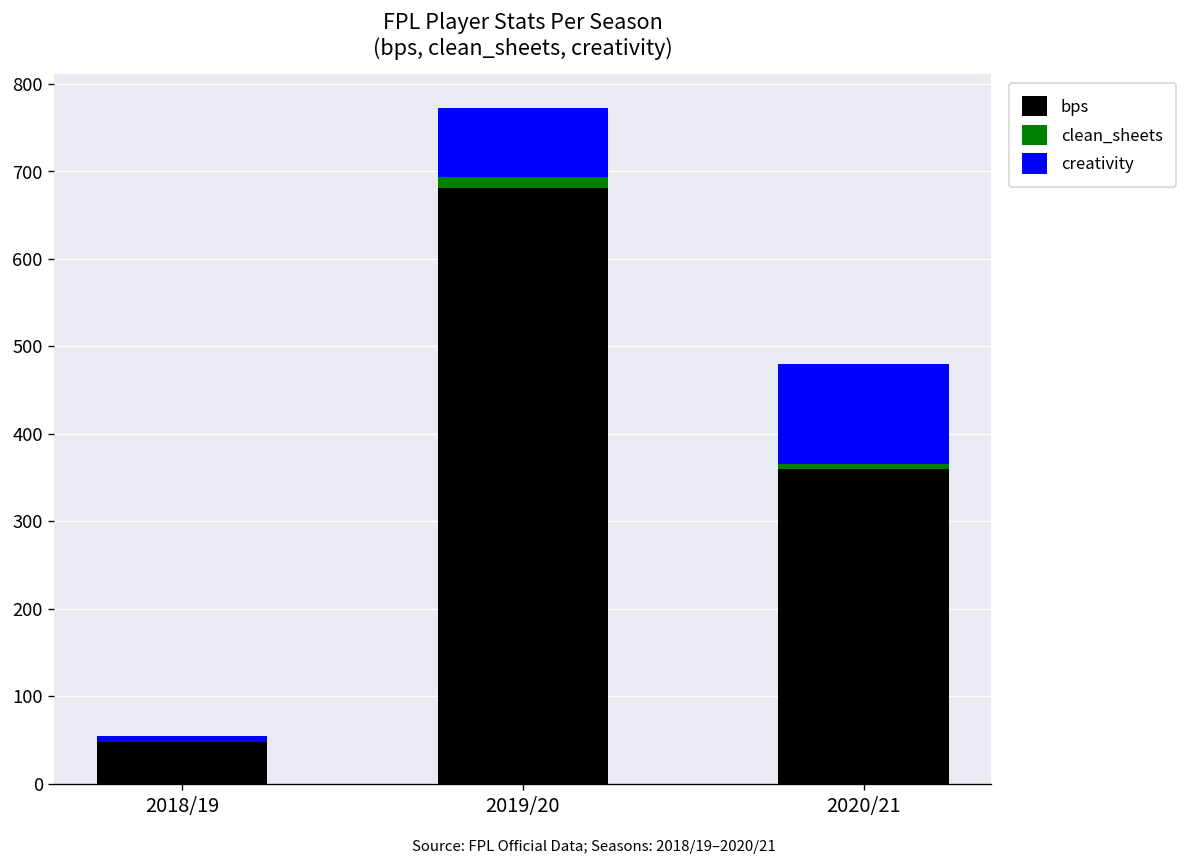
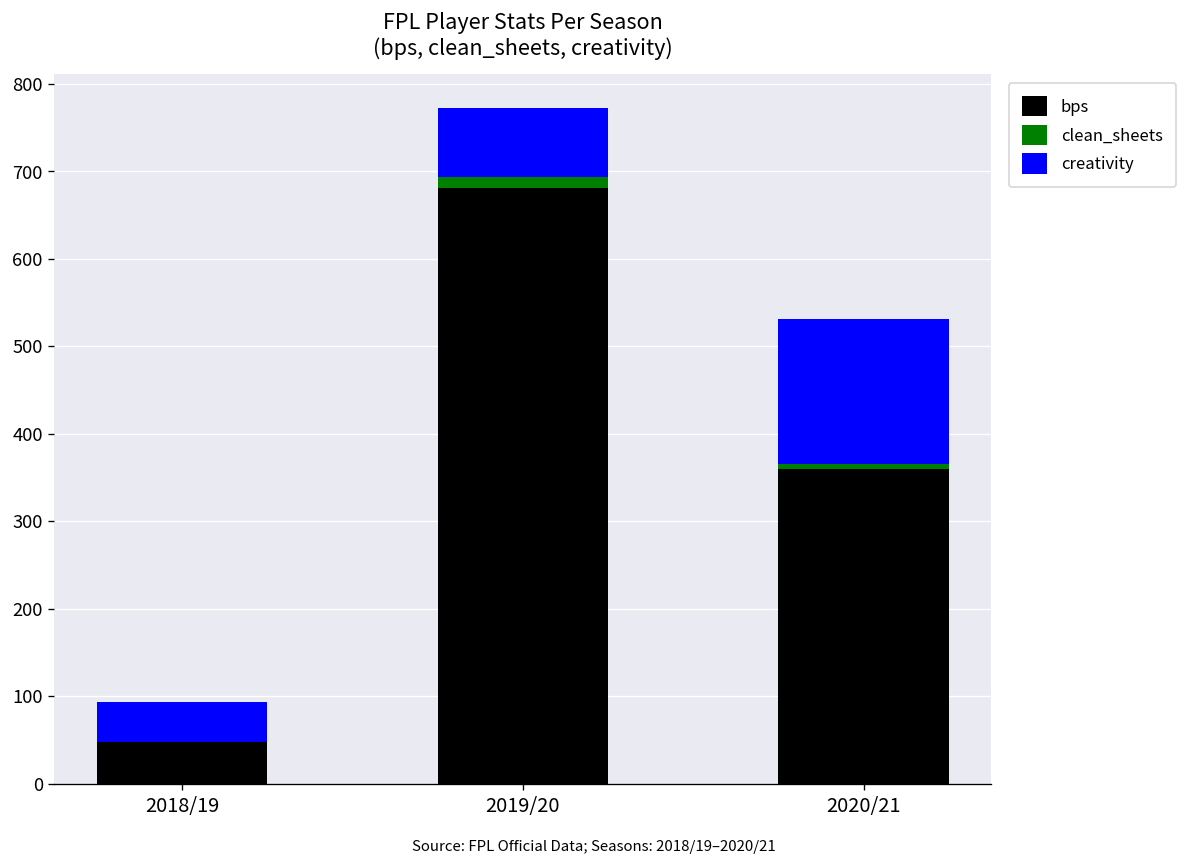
  {
    "bps": {
      "2018/19": 50,
      "2019/20": 680,
      "2020/21": 360
    },
    "clean_sheets": {
      "2018/19": 0,
      "2019/20": 10,
      "2020/21": 10
    },
    "creativity": {
-     "2018/19": 10,
+     "2018/19": 50,
      "2019/20": 80,
-     "2020/21": 110
+     "2020/21": 170
    }
  }
